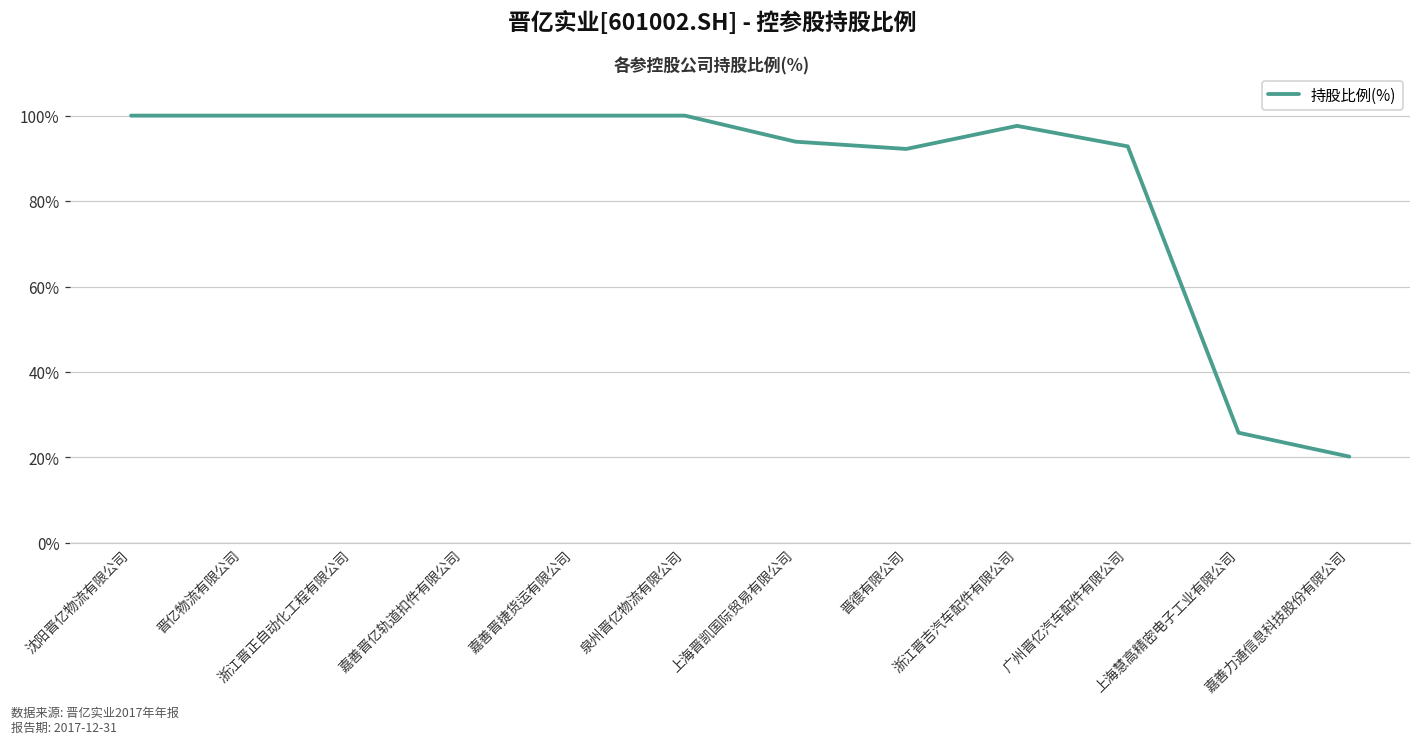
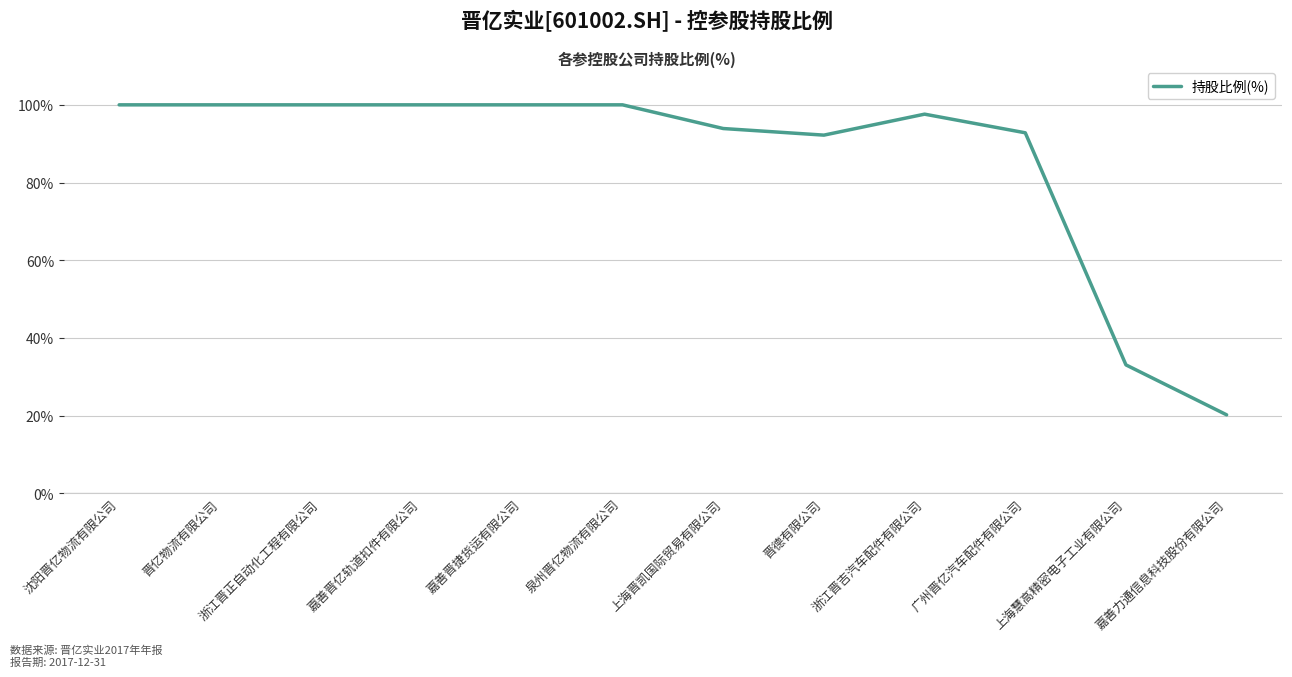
  {
    "沈阳晋亿物流有限公司": "100%",
    "晋亿物流有限公司": "100%",
    "浙江晋正自动化工程有限公司": "100%",
    "嘉善晋亿轨道扣件有限公司": "100%",
    "嘉善晋捷货运有限公司": "100%",
    "泉州晋亿物流有限公司": "100%",
    "上海晋凯国际贸易有限公司": "94%",
    "晋德有限公司": "92%",
    "浙江晋吉汽车配件有限公司": "98%",
    "广州晋亿汽车配件有限公司": "93%",
-   "上海慧高精密电子工业有限公司": "26%",
+   "上海慧高精密电子工业有限公司": "33%",
    "嘉善力通信息科技股份有限公司": "20%"
  }
